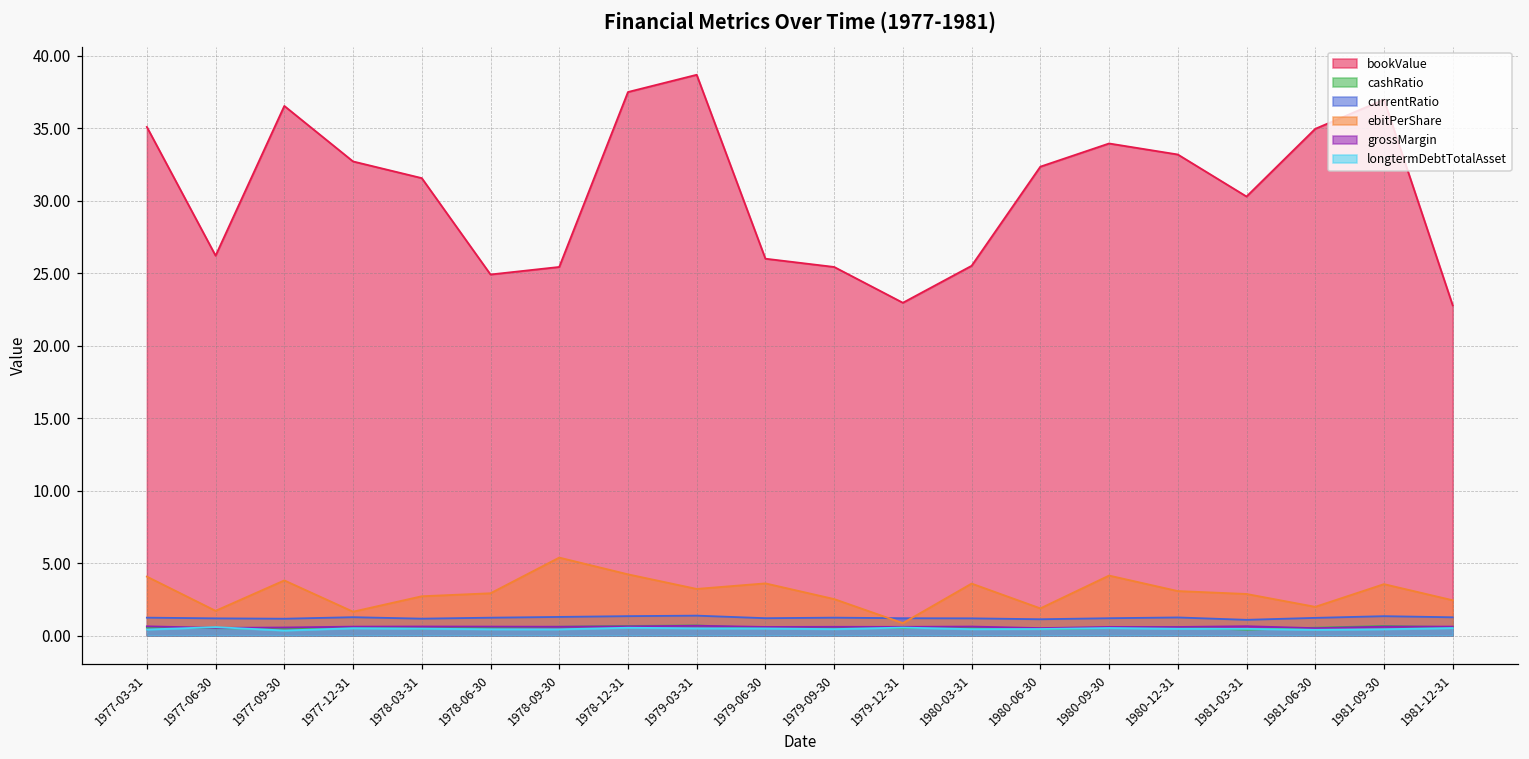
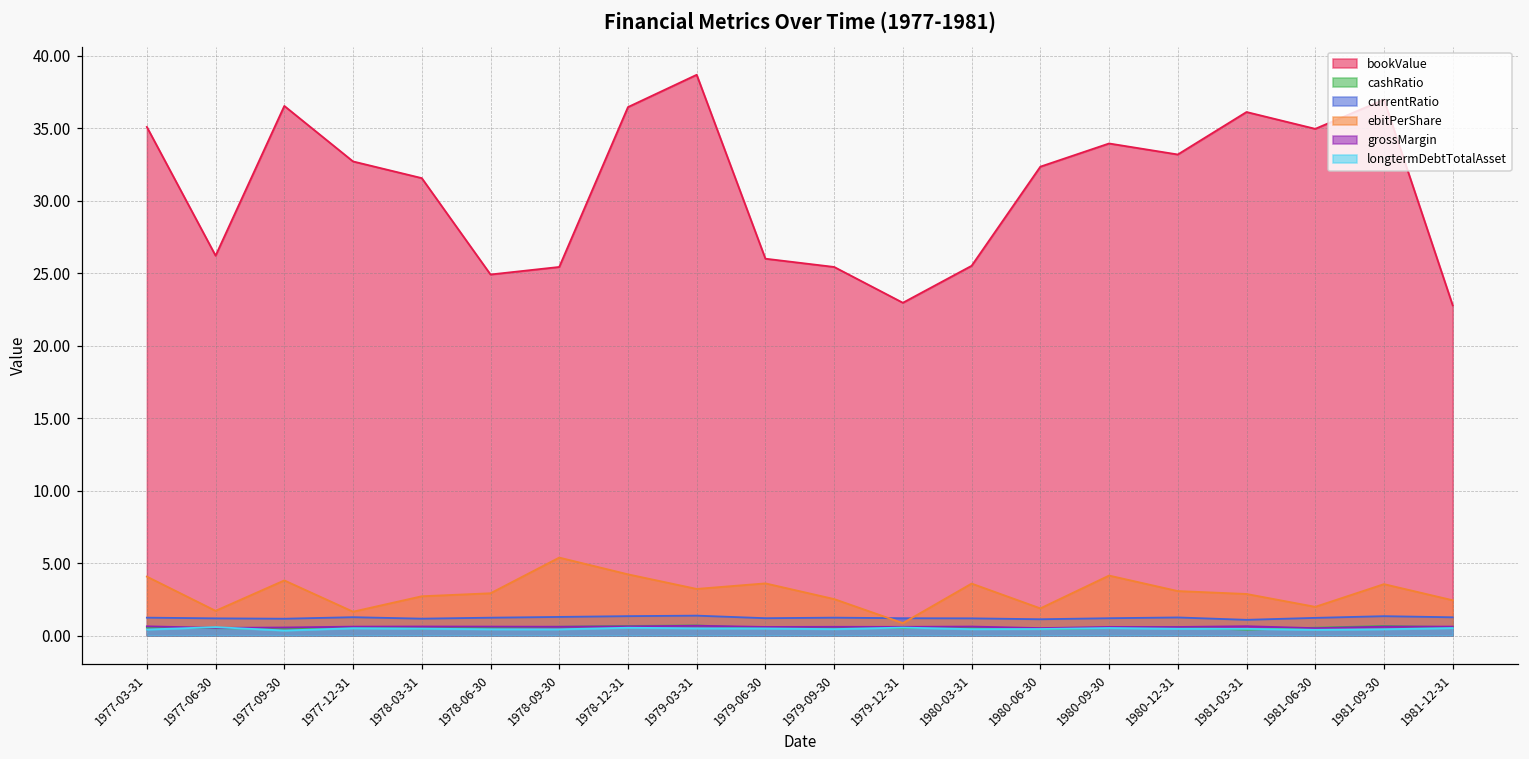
  {
    "bookValue": {
      "1977-03-31": 35.1,
      "1977-06-30": 26.2,
      "1977-09-30": 36.5,
      "1977-12-31": 32.7,
      "1978-03-31": 31.6,
      "1978-06-30": 24.9,
      "1978-09-30": 25.4,
-     "1978-12-31": 37.5,
+     "1978-12-31": 36.5,
      "1979-03-31": 38.7,
      "1979-06-30": 26.0,
      "1979-09-30": 25.4,
      "1979-12-31": 23.0,
      "1980-03-31": 25.5,
      "1980-06-30": 32.4,
      "1980-09-30": 34.0,
      "1980-12-31": 33.2,
-     "1981-03-31": 30.3,
+     "1981-03-31": 36.1,
      "1981-06-30": 35.0,
      "1981-12-31": 22.8
    },
    "currentRatio": {
      "1977-03-31": 1.2,
      "1977-06-30": 1.2,
      "1977-09-30": 1.2,
      "1977-12-31": 1.3,
      "1978-03-31": 1.2,
      "1978-06-30": 1.2,
      "1978-09-30": 1.3,
      "1978-12-31": 1.3,
      "1979-03-31": 1.4,
      "1979-06-30": 1.2,
      "1979-09-30": 1.2,
      "1979-12-31": 1.2,
      "1980-03-31": 1.2,
      "1980-06-30": 1.1,
      "1980-09-30": 1.2,
      "1980-12-31": 1.2,
      "1981-03-31": 1.1,
      "1981-06-30": 1.2,
      "1981-09-30": 1.3,
      "1981-12-31": 1.3
    },
    "ebitPerShare": {
      "1977-03-31": 4.1,
      "1977-06-30": 1.7,
      "1977-09-30": 3.8,
      "1977-12-31": 1.6,
      "1978-03-31": 2.7,
      "1978-06-30": 2.9,
      "1978-09-30": 5.4,
      "1978-12-31": 4.2,
      "1979-03-31": 3.2,
      "1979-06-30": 3.6,
      "1979-09-30": 2.5,
      "1979-12-31": 0.9,
      "1980-03-31": 3.6,
      "1980-06-30": 1.9,
      "1980-09-30": 4.1,
      "1980-12-31": 3.1,
      "1981-03-31": 2.9,
      "1981-06-30": 2.0,
      "1981-09-30": 3.5,
      "1981-12-31": 2.4
    }
  }
